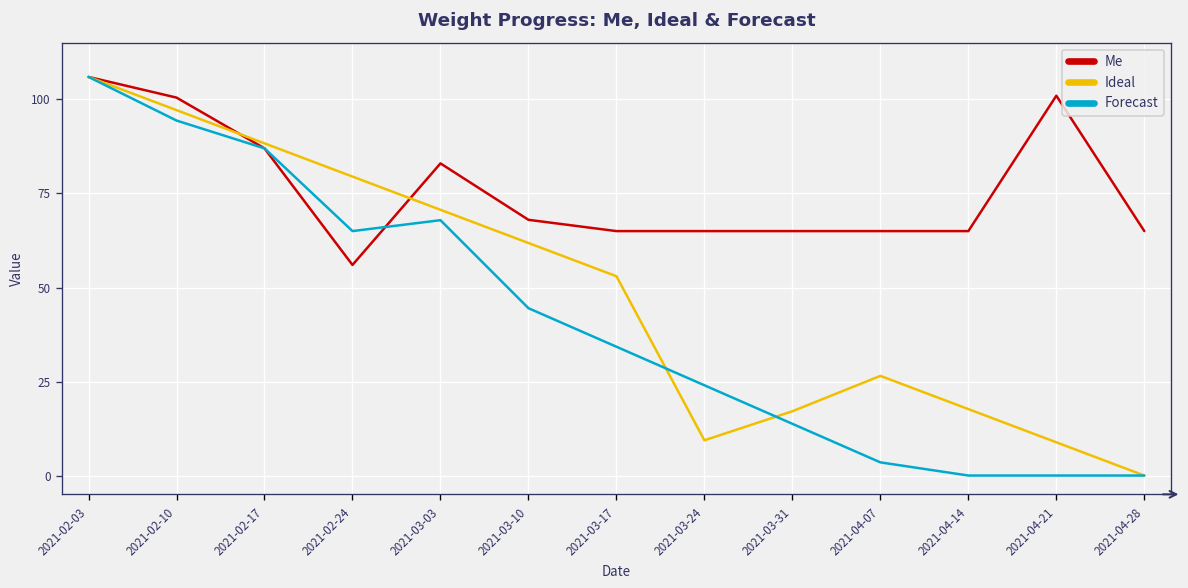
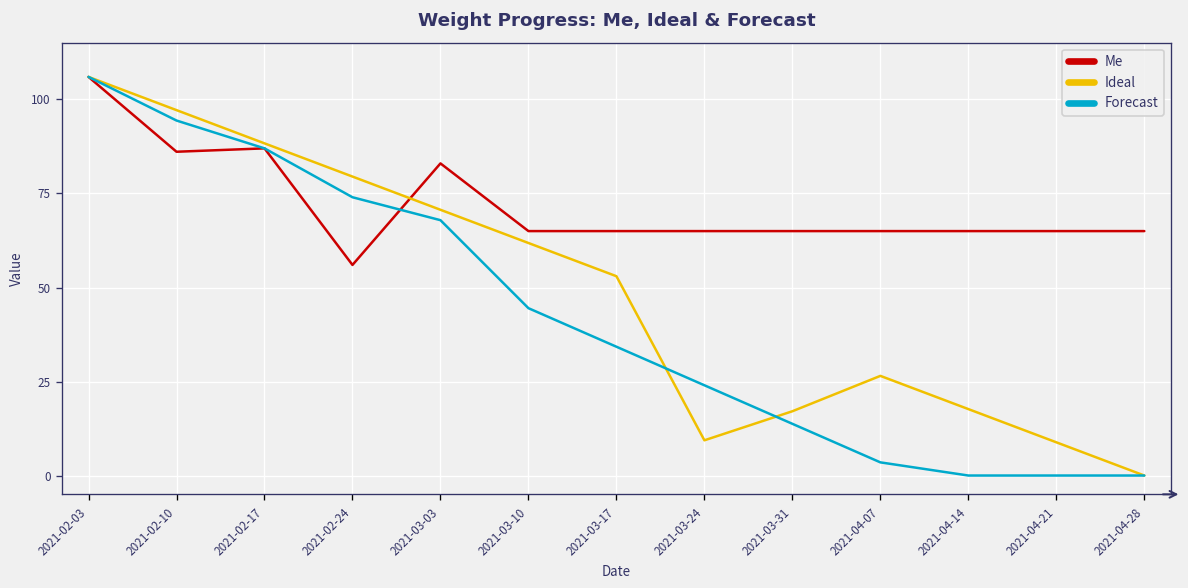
  {
    "Me": {
-     "2021-02-10": 101,
+     "2021-02-10": 86,
      "2021-02-24": 56,
      "2021-03-03": 83,
-     "2021-03-10": 68,
+     "2021-03-10": 65,
      "2021-03-17": 65,
      "2021-03-24": 65,
      "2021-03-31": 65,
      "2021-04-07": 65,
      "2021-04-14": 65,
-     "2021-04-21": 101,
+     "2021-04-21": 65,
      "2021-04-28": 65
    },
    "Ideal": {
      "2021-02-10": 97,
      "2021-02-17": 88,
      "2021-02-24": 80,
      "2021-03-03": 71,
      "2021-03-10": 62,
      "2021-03-17": 53,
      "2021-03-24": 9,
      "2021-03-31": 17,
      "2021-04-07": 27,
      "2021-04-14": 18,
      "2021-04-21": 9
    },
    "Forecast": {
      "2021-02-10": 94,
-     "2021-02-24": 65,
+     "2021-02-24": 74,
      "2021-03-03": 68,
      "2021-03-10": 45,
      "2021-03-17": 34,
      "2021-03-24": 24,
      "2021-03-31": 14,
      "2021-04-07": 4,
      "2021-04-14": 0,
      "2021-04-21": 0
    }
  }
